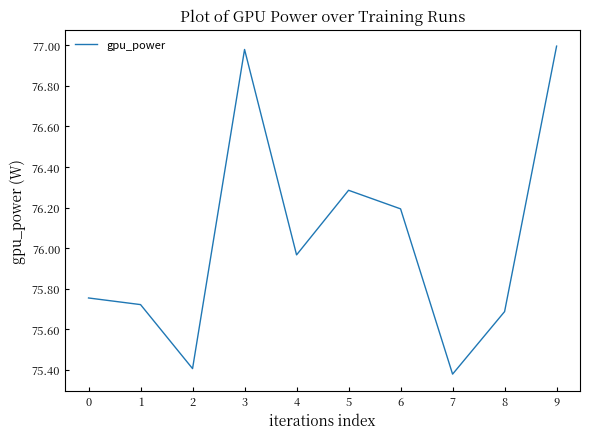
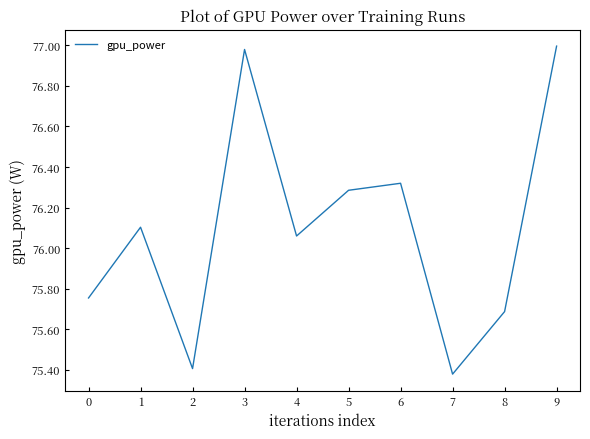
  {
    "0": 75.75,
-   "1": 75.72,
+   "1": 76.10,
    "2": 75.41,
    "3": 76.98,
-   "4": 75.97,
+   "4": 76.06,
    "5": 76.29,
-   "6": 76.19,
+   "6": 76.32,
    "7": 75.38,
    "8": 75.69,
    "9": 77.00
  }
